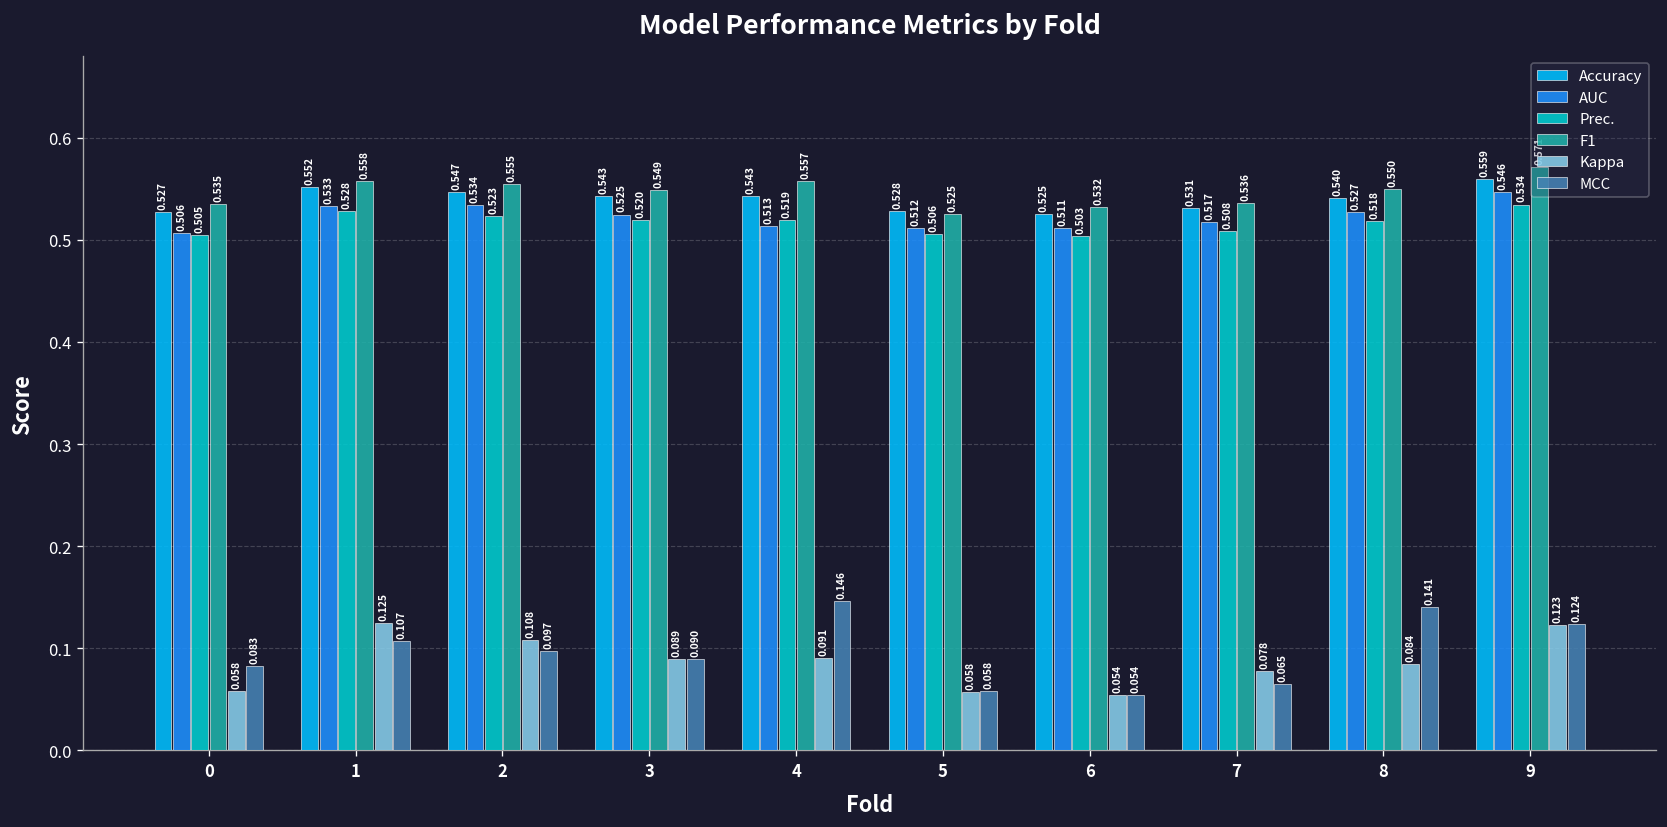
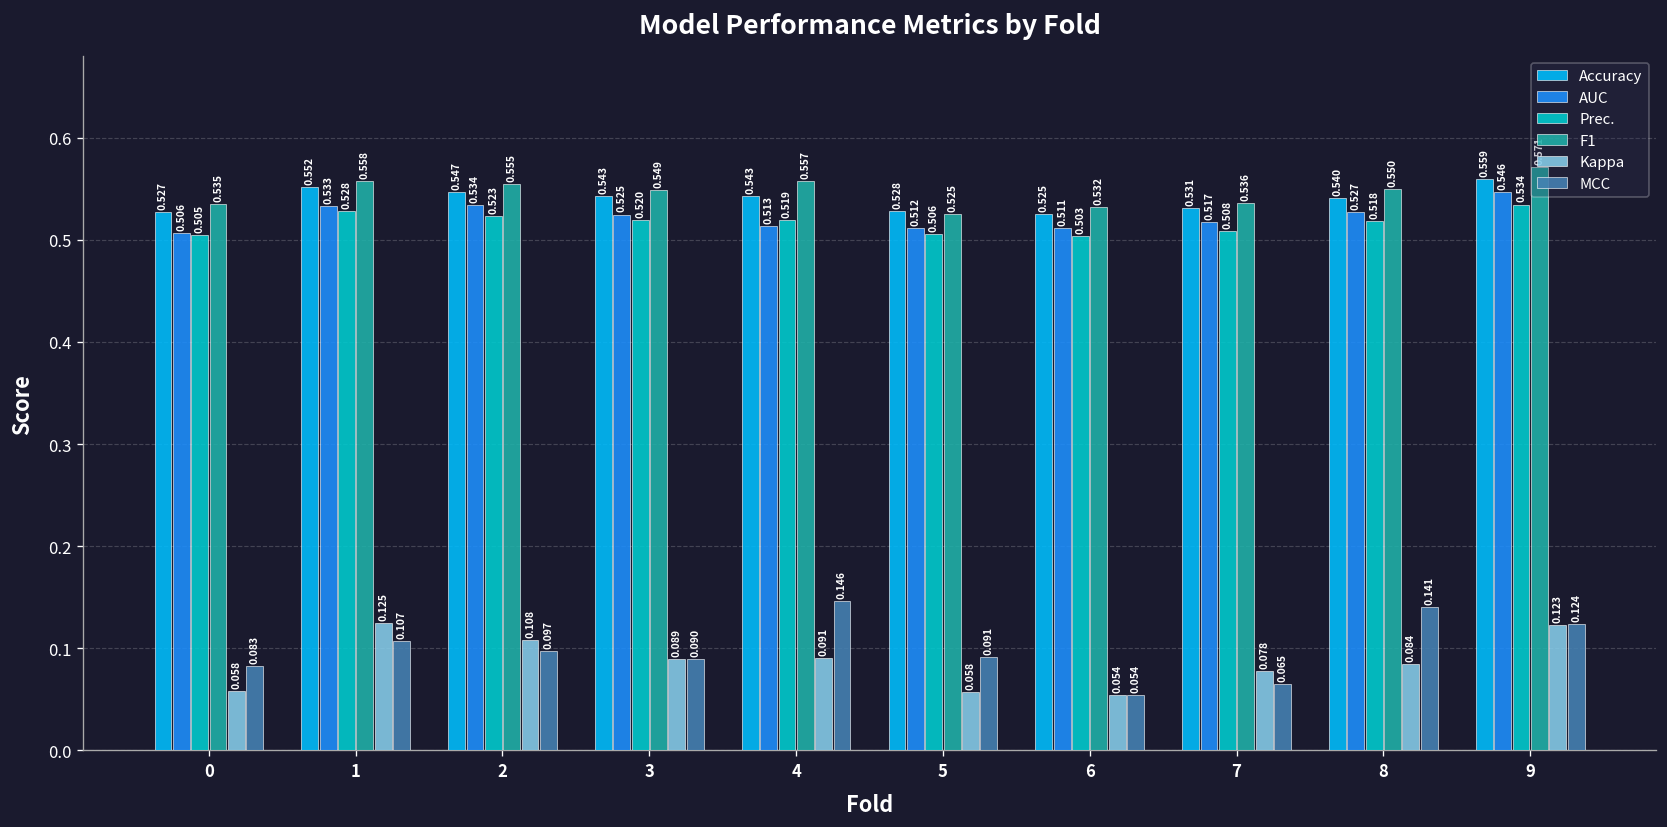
  {
    "Kappa": {
      "0": 0.058,
      "1": 0.125,
      "2": 0.108,
      "3": 0.089,
      "4": 0.091,
      "5": 0.058,
      "6": 0.054,
      "7": 0.078,
      "8": 0.084,
      "9": 0.123
    },
    "MCC": {
      "0": 0.083,
      "1": 0.107,
      "2": 0.097,
      "3": 0.090,
      "4": 0.146,
-     "5": 0.058,
+     "5": 0.091,
      "6": 0.054,
      "7": 0.065,
      "8": 0.141,
      "9": 0.124
    }
  }
